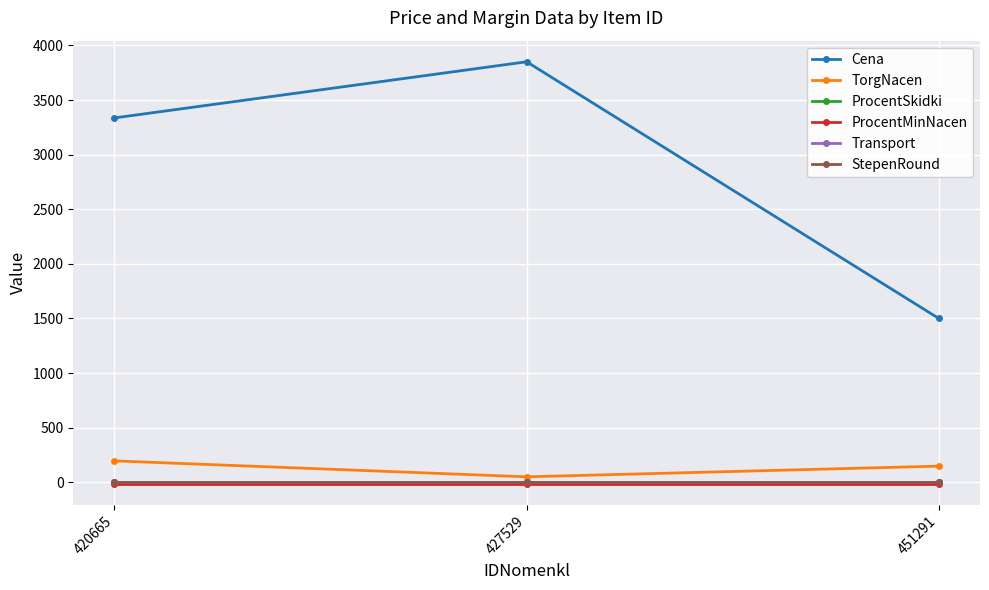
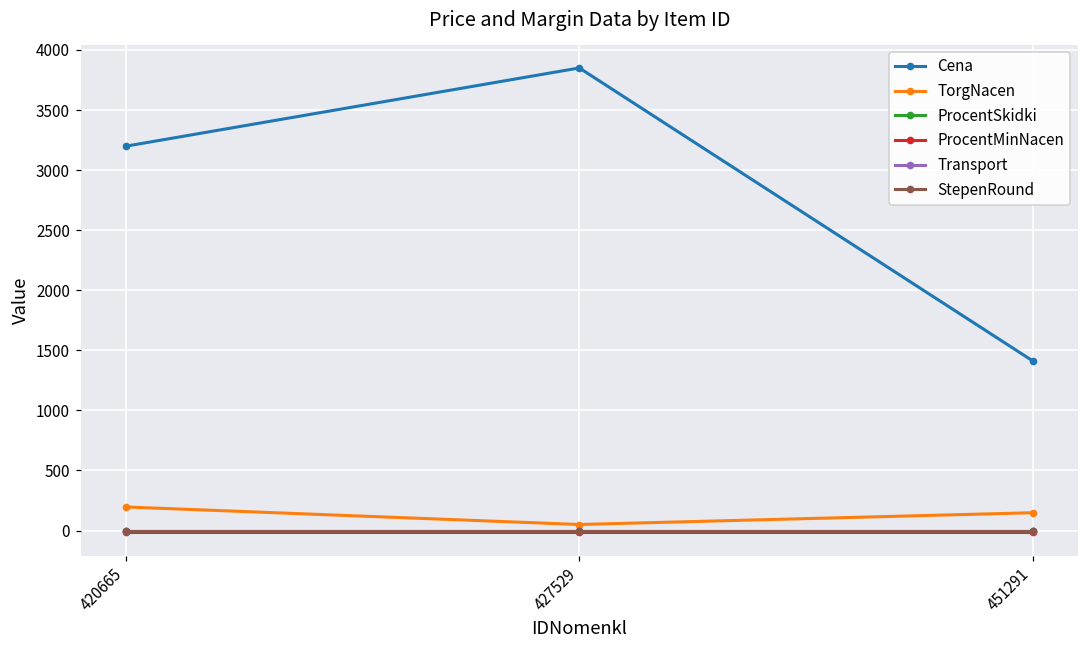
  {
    "Cena": {
-     "420665": 3340,
+     "420665": 3200,
      "427529": 3850,
-     "451291": 1500
+     "451291": 1410
    },
    "TorgNacen": {
      "420665": 200,
      "427529": 50,
      "451291": 150
    }
  }
